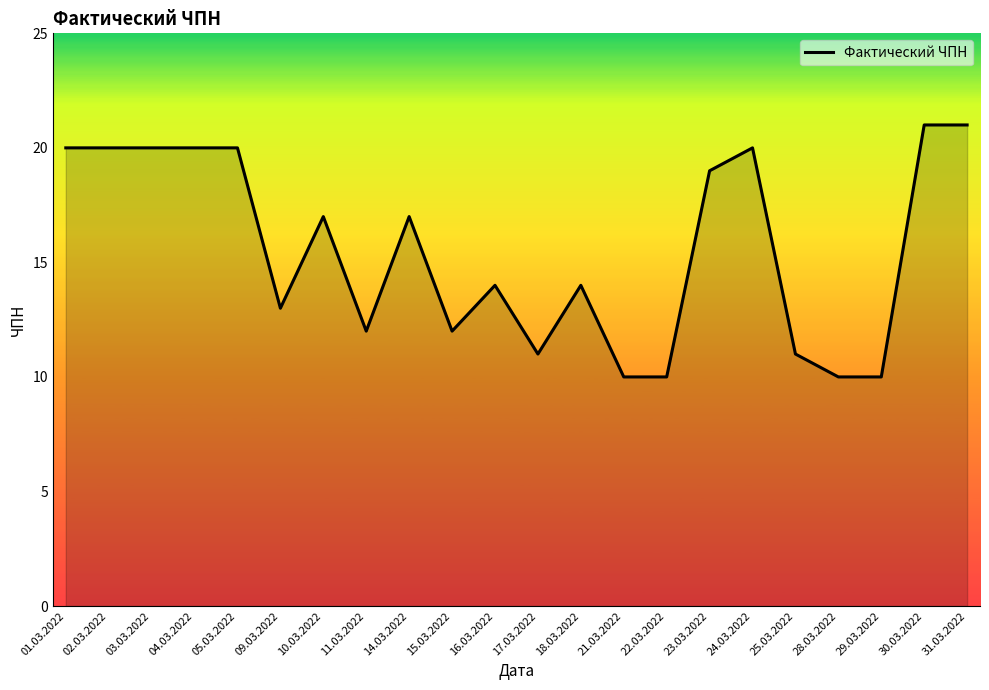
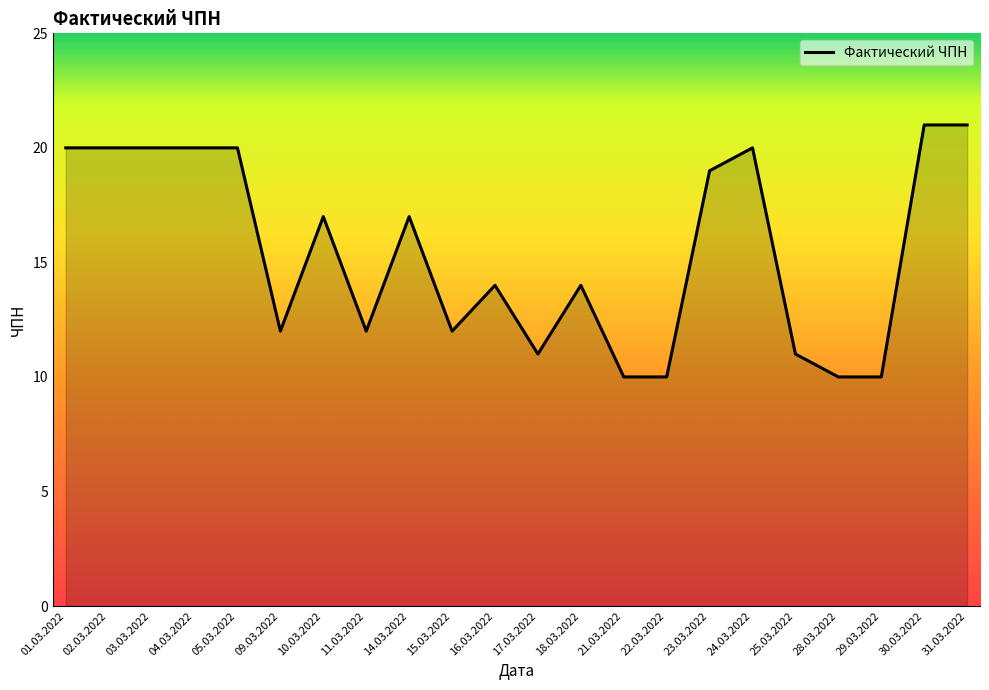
  {
    "01.03.2022": 20,
    "02.03.2022": 20,
    "03.03.2022": 20,
    "04.03.2022": 20,
    "05.03.2022": 20,
-   "09.03.2022": 13,
+   "09.03.2022": 12,
    "10.03.2022": 17,
    "11.03.2022": 12,
    "14.03.2022": 17,
    "15.03.2022": 12,
    "16.03.2022": 14,
    "17.03.2022": 11,
    "18.03.2022": 14,
    "21.03.2022": 10,
    "22.03.2022": 10,
    "23.03.2022": 19,
    "24.03.2022": 20,
    "25.03.2022": 11,
    "28.03.2022": 10,
    "29.03.2022": 10,
    "30.03.2022": 21,
    "31.03.2022": 21
  }
